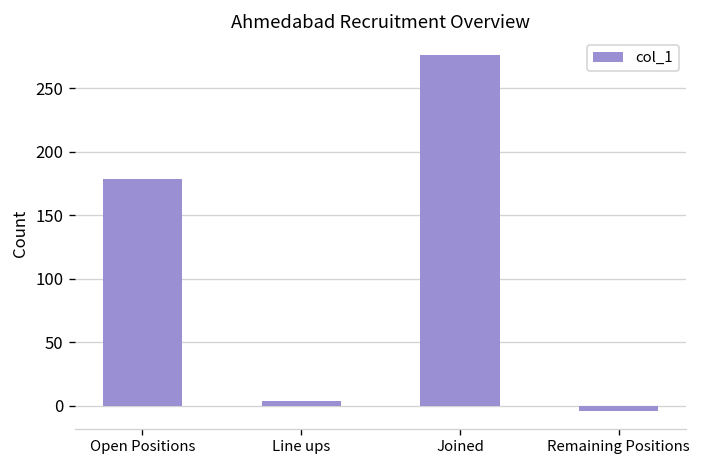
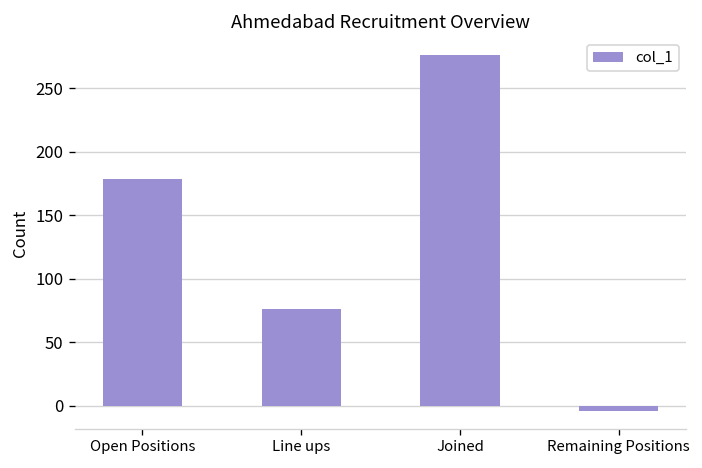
  {
    "Open Positions": 179,
-   "Line ups": 4,
+   "Line ups": 76,
    "Joined": 276,
    "Remaining Positions": -4
  }
